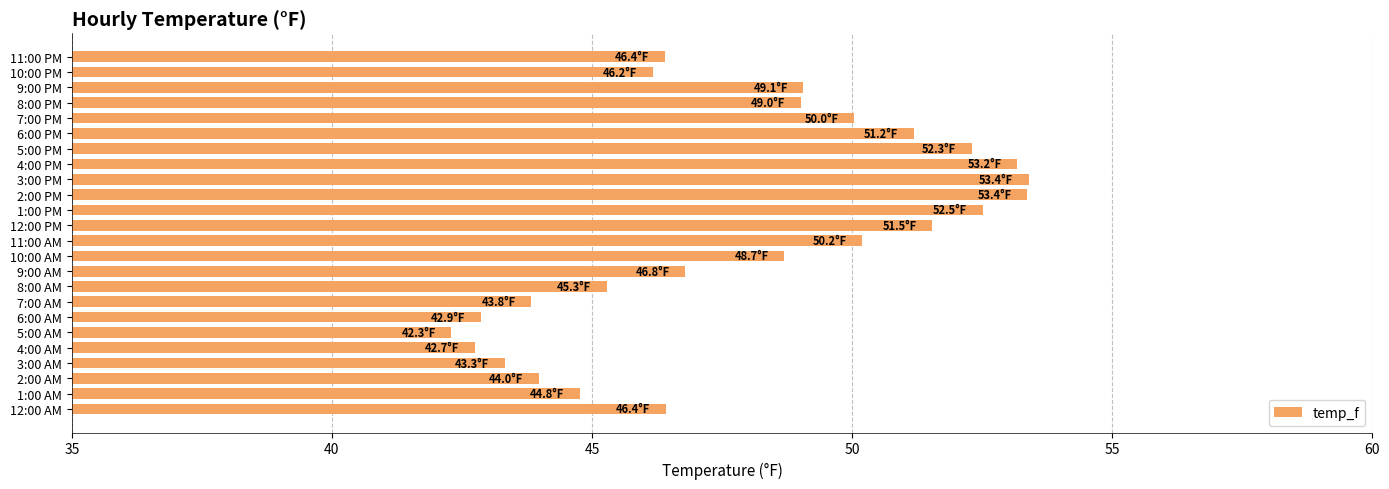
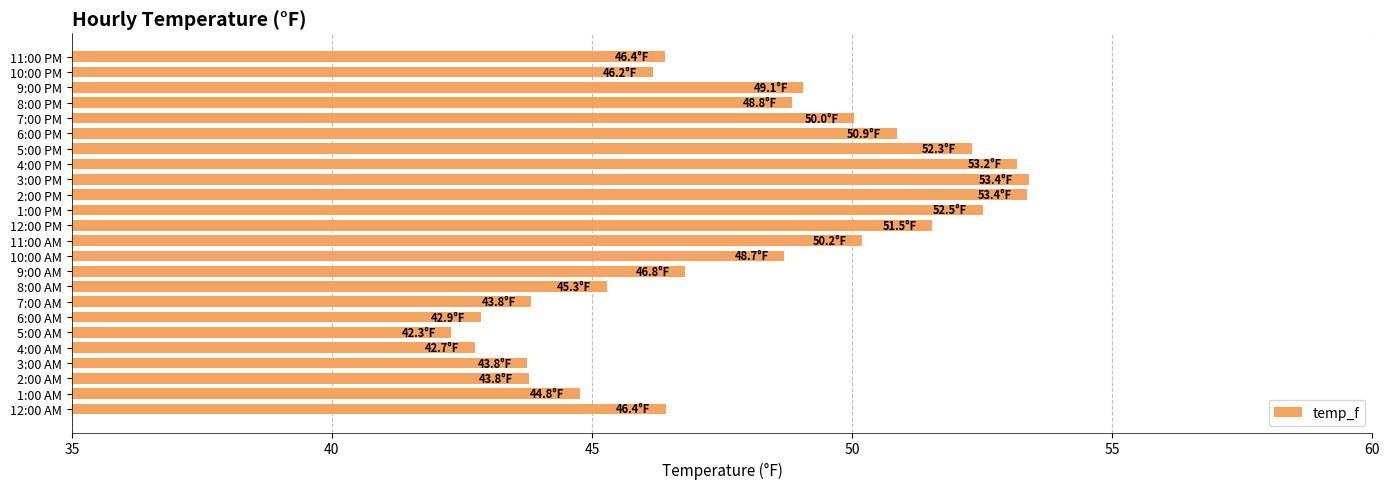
  {
    "11:00 PM": "46.4°F",
    "10:00 PM": "46.2°F",
    "9:00 PM": "49.1°F",
-   "8:00 PM": "49.0°F",
+   "8:00 PM": "48.8°F",
    "7:00 PM": "50.0°F",
-   "6:00 PM": "51.2°F",
+   "6:00 PM": "50.9°F",
    "5:00 PM": "52.3°F",
    "4:00 PM": "53.2°F",
    "3:00 PM": "53.4°F",
    "2:00 PM": "53.4°F",
    "1:00 PM": "52.5°F",
    "12:00 PM": "51.5°F",
    "11:00 AM": "50.2°F",
    "10:00 AM": "48.7°F",
    "9:00 AM": "46.8°F",
    "8:00 AM": "45.3°F",
    "7:00 AM": "43.8°F",
    "6:00 AM": "42.9°F",
    "5:00 AM": "42.3°F",
    "4:00 AM": "42.7°F",
-   "3:00 AM": "43.3°F",
-   "2:00 AM": "44.0°F",
+   "3:00 AM": "43.8°F",
+   "2:00 AM": "43.8°F",
    "1:00 AM": "44.8°F",
    "12:00 AM": "46.4°F"
  }
